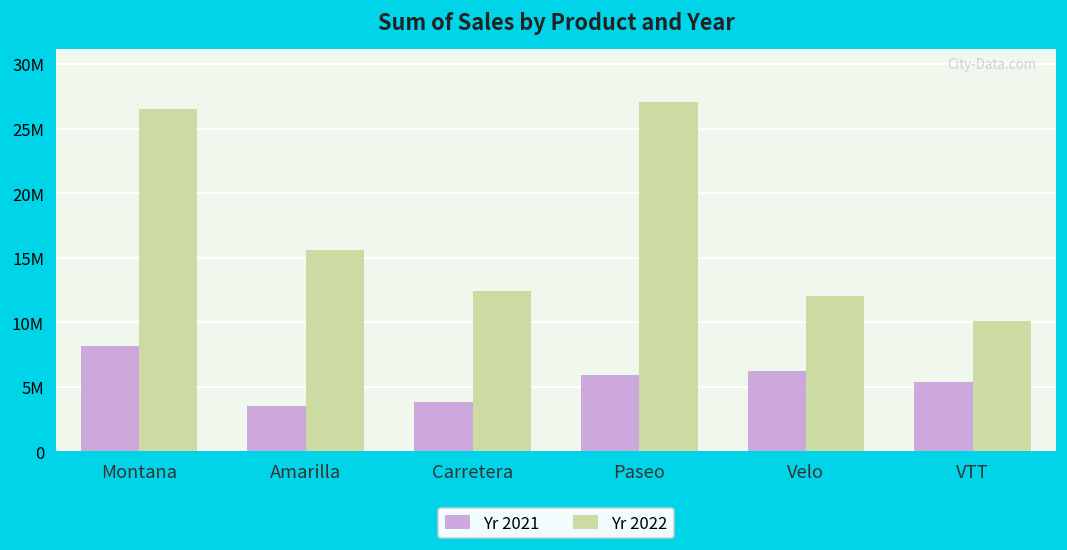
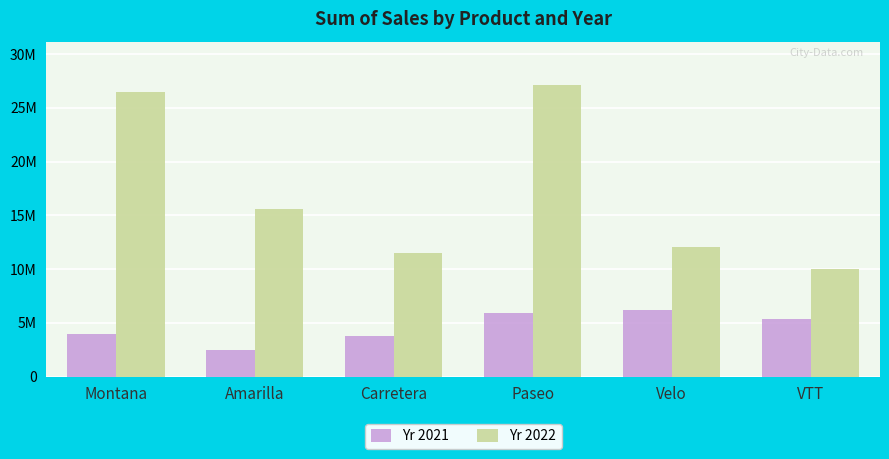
  {
    "Yr 2021": {
-     "Montana": 8200000,
-     "Amarilla": 3500000,
+     "Montana": 4000000,
+     "Amarilla": 2500000,
      "Carretera": 3800000,
      "Paseo": 5900000,
      "Velo": 6200000,
      "VTT": 5400000
    },
    "Yr 2022": {
      "Montana": 26500000,
      "Amarilla": 15600000,
-     "Carretera": 12400000,
+     "Carretera": 11500000,
      "Paseo": 27100000,
      "Velo": 12100000,
      "VTT": 10100000
    }
  }
